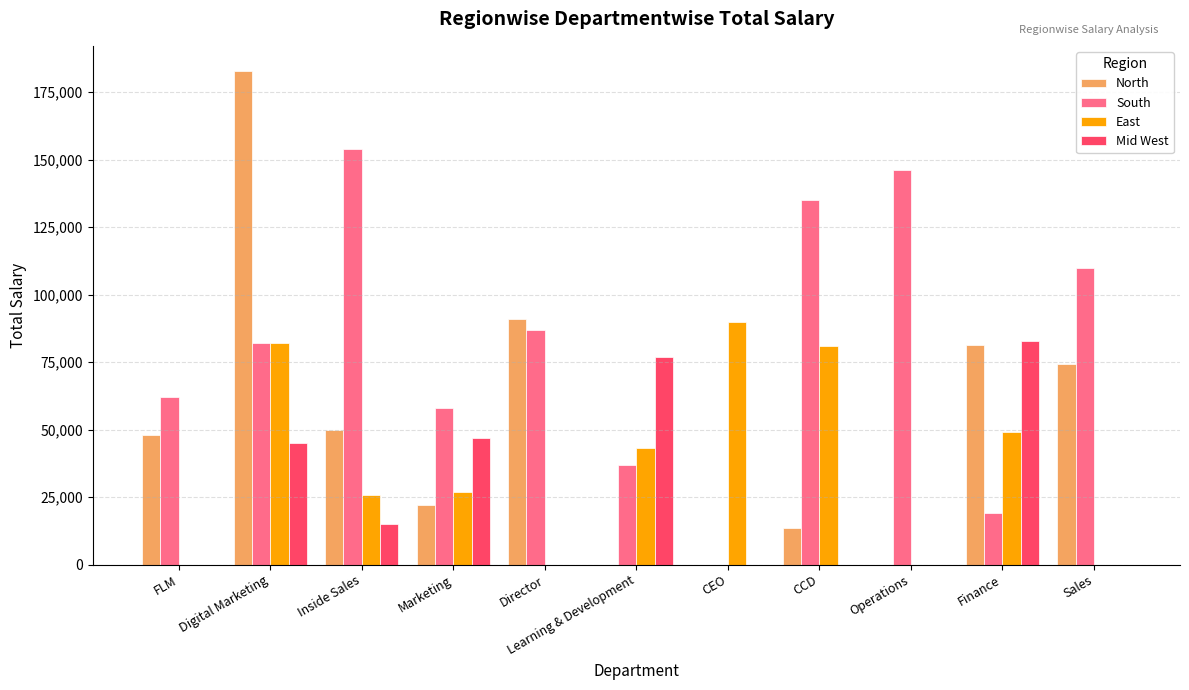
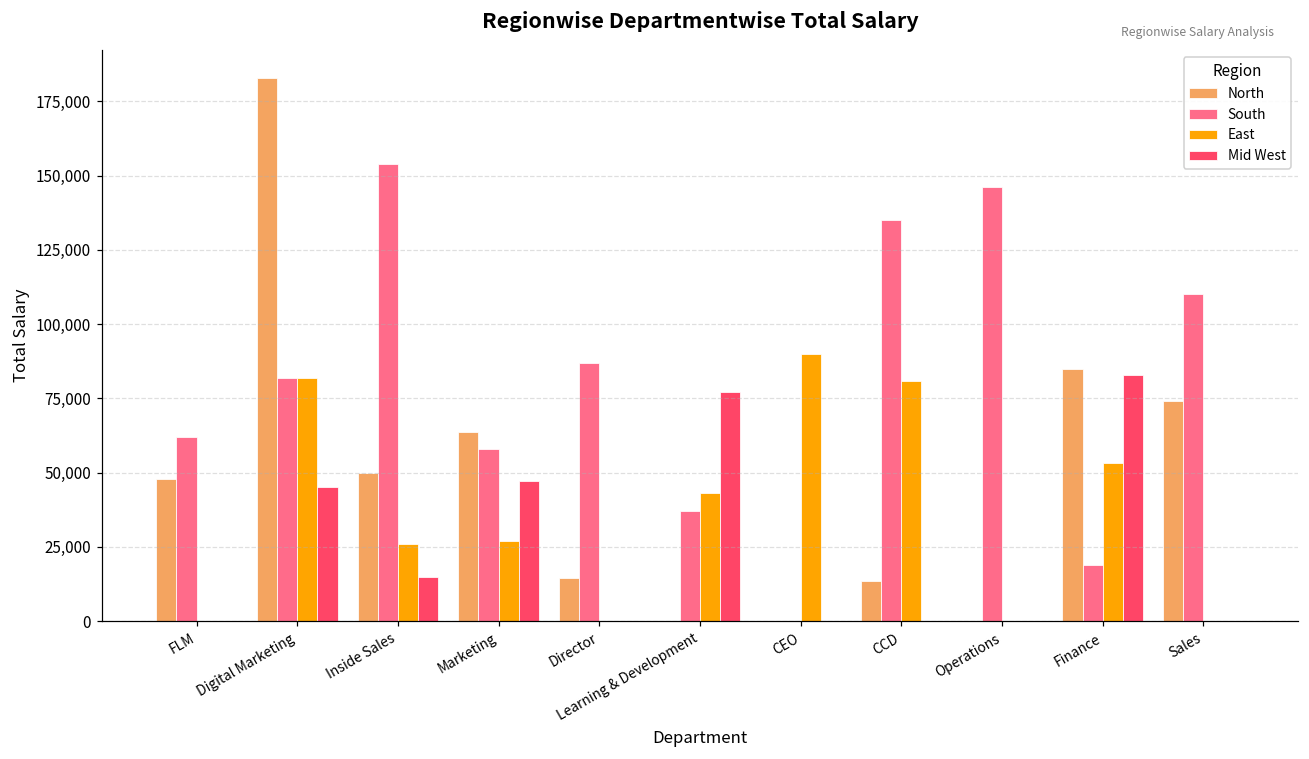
  {
    "North": {
      "FLM": "48,000",
      "Digital Marketing": "183,000",
      "Inside Sales": "50,000",
-     "Marketing": "22,000",
-     "Director": "91,000",
+     "Marketing": "64,000",
+     "Director": "14,000",
      "Learning & Development": "0",
      "CEO": "0",
      "CCD": "14,000",
      "Operations": "0",
-     "Finance": "81,000",
+     "Finance": "85,000",
      "Sales": "74,000"
    },
    "East": {
      "FLM": "0",
      "Digital Marketing": "82,000",
      "Inside Sales": "26,000",
      "Marketing": "27,000",
      "Director": "0",
      "Learning & Development": "43,000",
      "CEO": "90,000",
      "CCD": "81,000",
      "Operations": "0",
-     "Finance": "49,000",
+     "Finance": "53,000",
      "Sales": "0"
    }
  }
